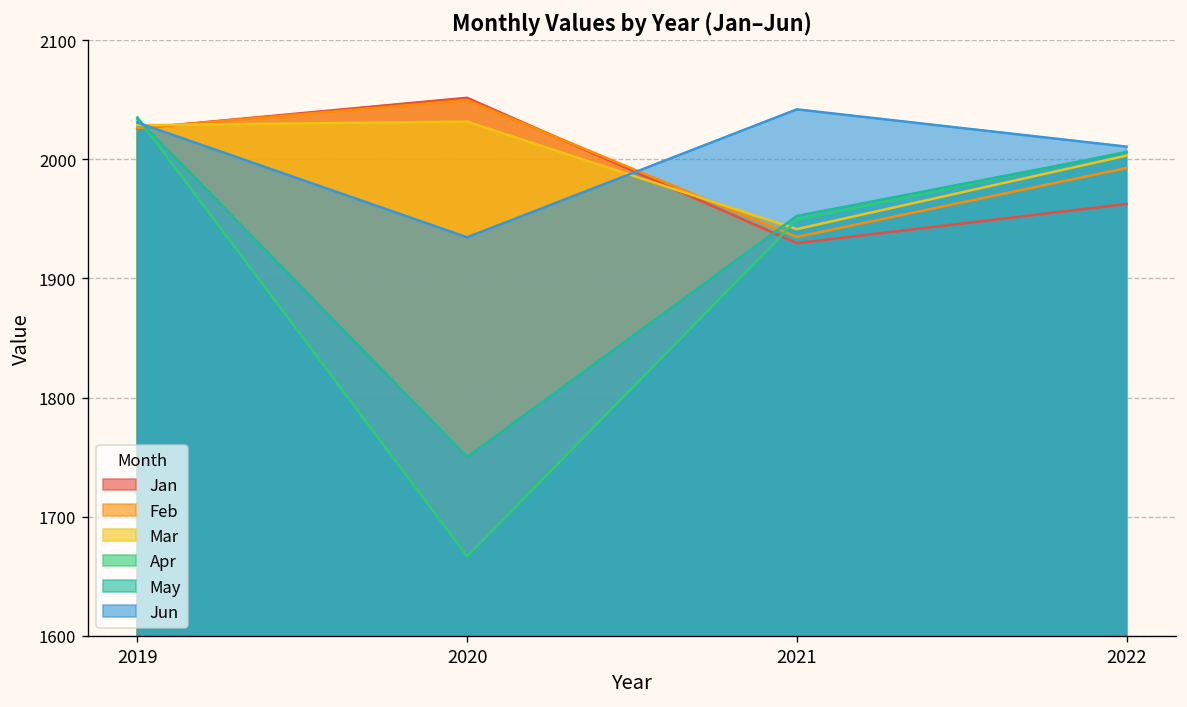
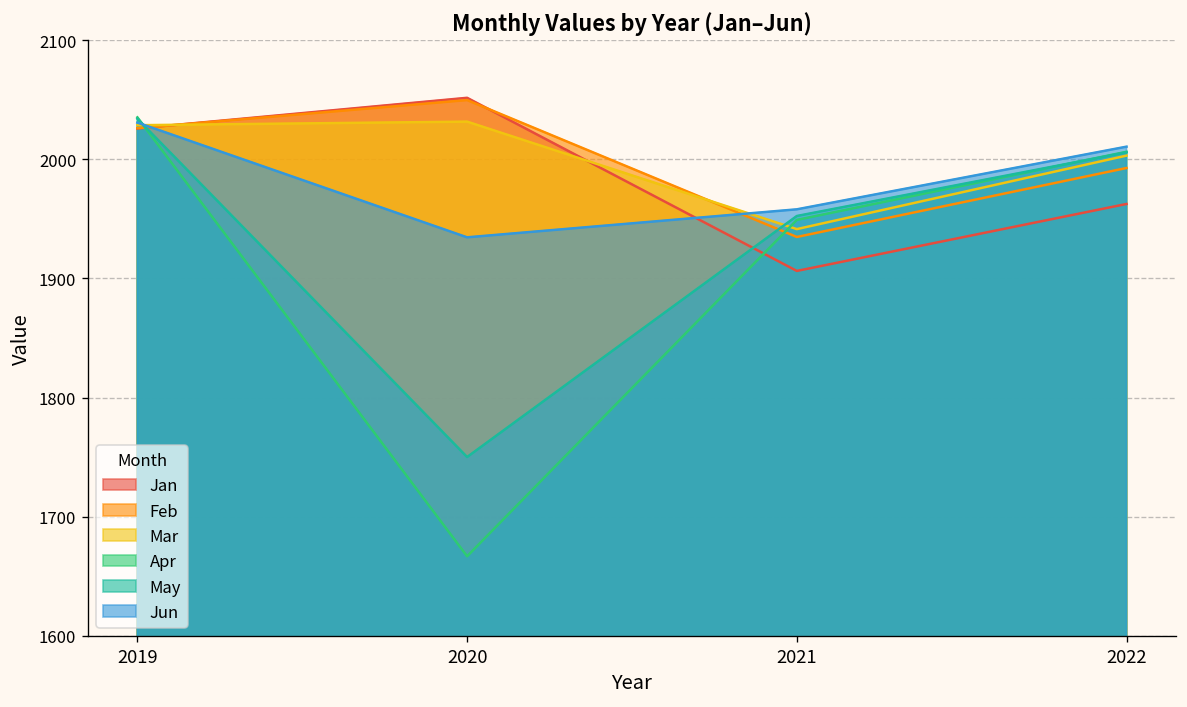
  {
    "Jan": {
-     "2021": 1930,
+     "2021": 1910,
      "2022": 1960
    },
    "Jun": {
      "2020": 1930,
-     "2021": 2040,
+     "2021": 1960,
      "2022": 2010
    }
  }
